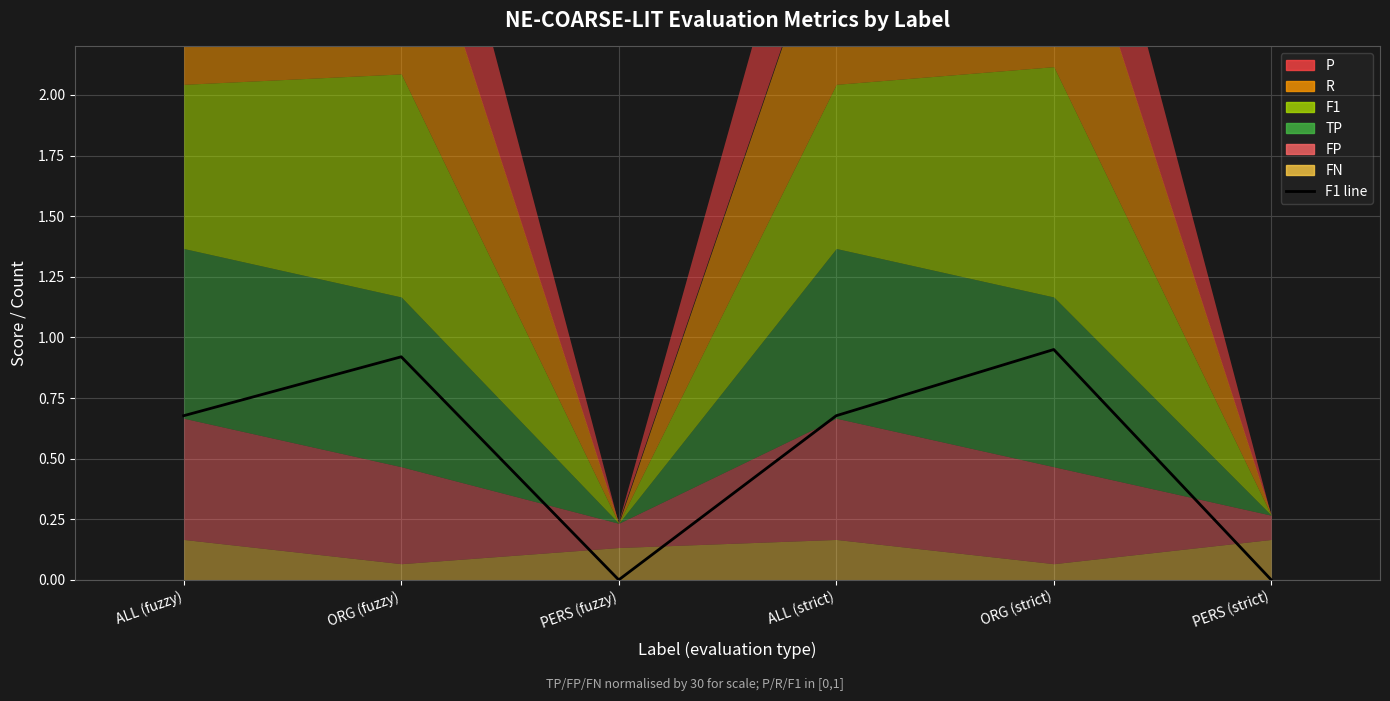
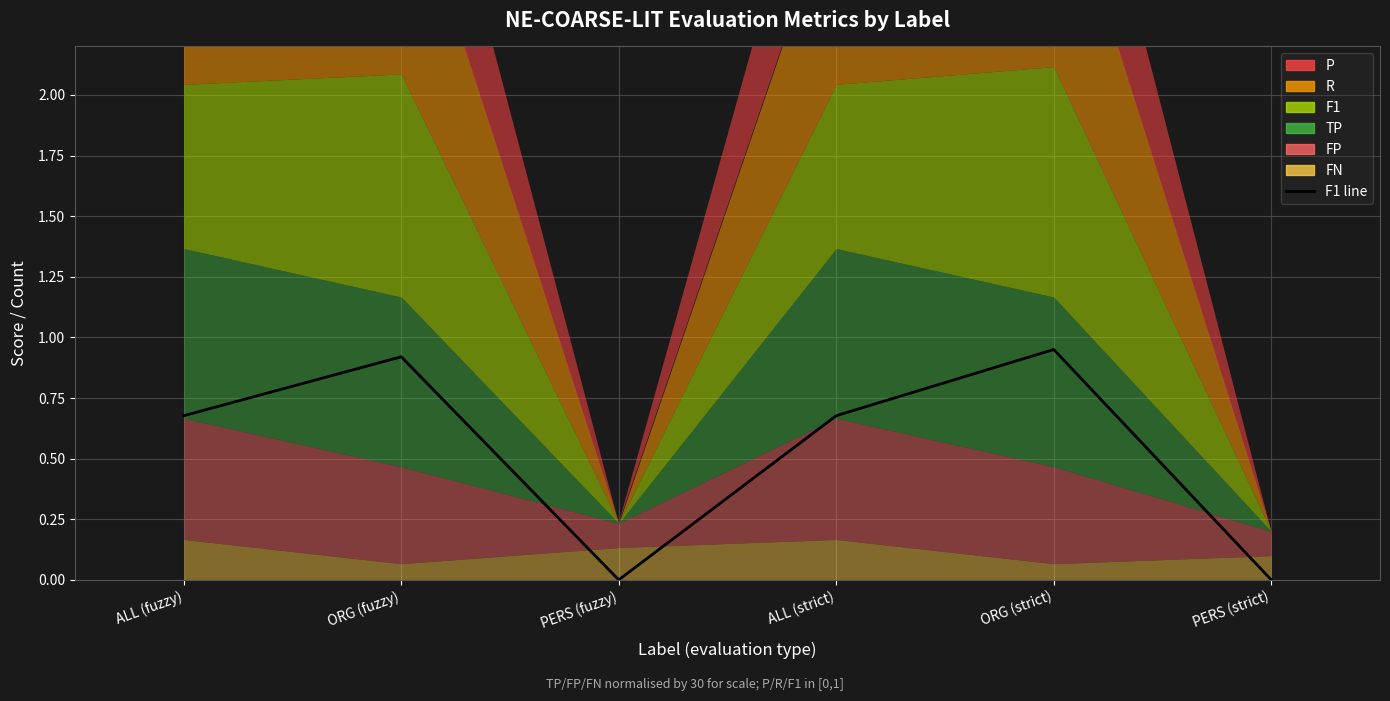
  {
    "FN": {
      "ALL (fuzzy)": 0.17,
      "ORG (fuzzy)": 0.07,
      "PERS (fuzzy)": 0.13,
      "ALL (strict)": 0.17,
      "ORG (strict)": 0.07,
-     "PERS (strict)": 0.17
+     "PERS (strict)": 0.10
    },
    "TP": {
      "ALL (fuzzy)": 0.70,
      "ORG (fuzzy)": 0.70,
      "ALL (strict)": 0.70,
      "ORG (strict)": 0.70
    },
    "F1": {
      "ALL (fuzzy)": 0.68,
      "ORG (fuzzy)": 0.92,
      "ALL (strict)": 0.68,
      "ORG (strict)": 0.95
    },
    "F1 line": {
      "ORG (fuzzy)": 0.92,
      "PERS (fuzzy)": 0.00,
      "ORG (strict)": 0.95,
      "PERS (strict)": 0.00
    }
  }
